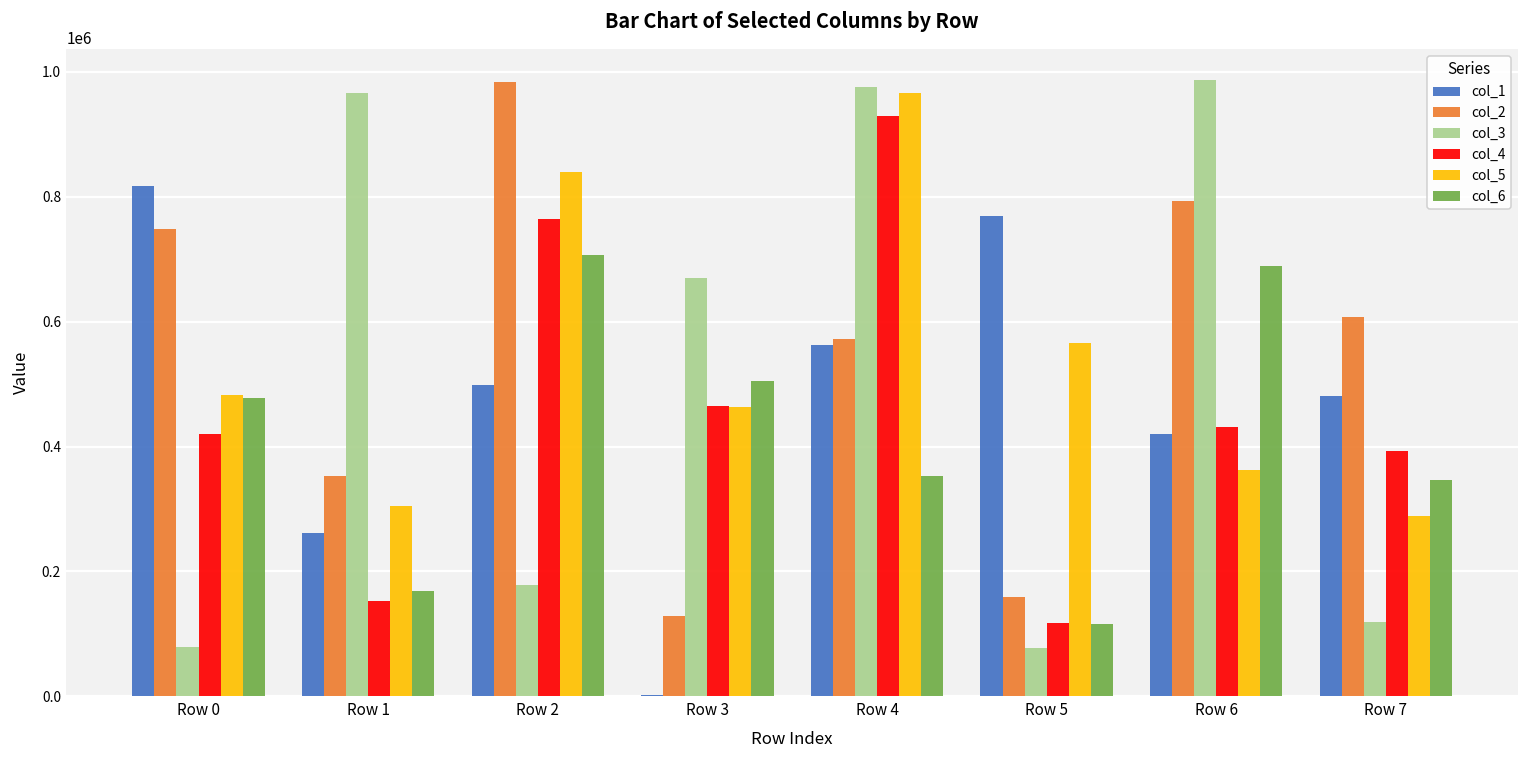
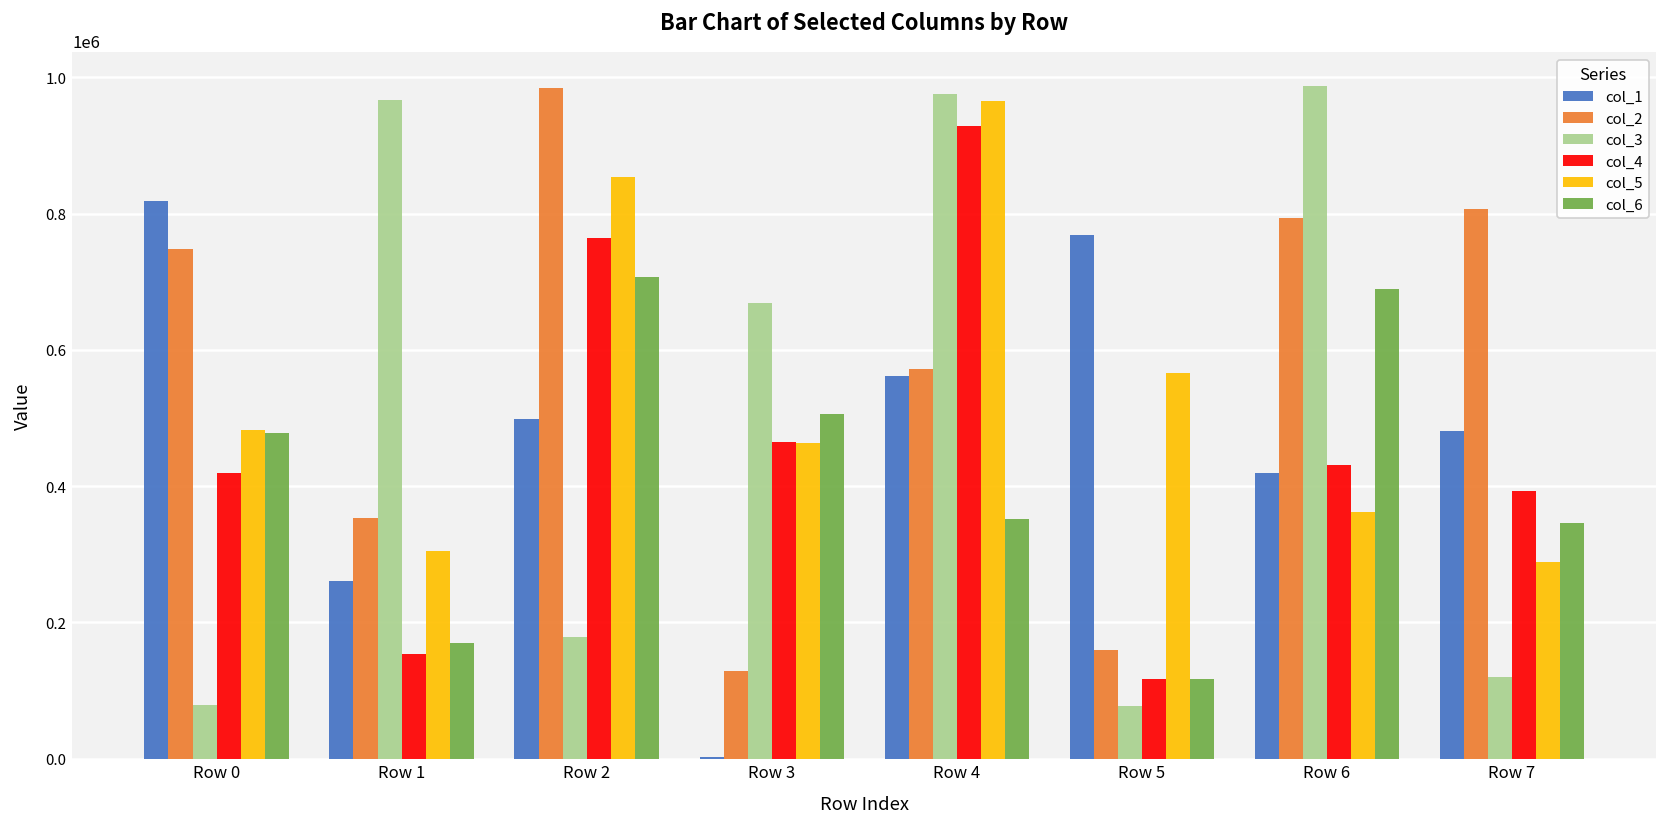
  {
    "col_1": {
      "Row 0": 820000,
      "Row 1": 260000,
      "Row 2": 500000,
      "Row 4": 560000,
      "Row 5": 770000,
      "Row 6": 420000,
      "Row 7": 480000
    },
    "col_2": {
      "Row 0": 750000,
      "Row 1": 350000,
      "Row 2": 980000,
      "Row 3": 130000,
      "Row 4": 570000,
      "Row 5": 160000,
      "Row 6": 790000,
-     "Row 7": 610000
+     "Row 7": 810000
    },
    "col_3": {
      "Row 0": 80000,
      "Row 1": 970000,
      "Row 2": 180000,
      "Row 3": 670000,
      "Row 4": 980000,
      "Row 5": 80000,
      "Row 6": 990000,
      "Row 7": 120000
    },
    "col_4": {
      "Row 0": 420000,
      "Row 1": 150000,
      "Row 2": 760000,
      "Row 3": 470000,
      "Row 4": 930000,
      "Row 5": 120000,
      "Row 6": 430000,
      "Row 7": 390000
    },
    "col_5": {
      "Row 0": 480000,
      "Row 1": 300000,
-     "Row 2": 840000,
+     "Row 2": 850000,
      "Row 3": 460000,
      "Row 4": 970000,
      "Row 5": 570000,
      "Row 6": 360000,
      "Row 7": 290000
    },
    "col_6": {
      "Row 0": 480000,
      "Row 1": 170000,
      "Row 2": 710000,
      "Row 3": 510000,
      "Row 4": 350000,
      "Row 5": 120000,
      "Row 6": 690000,
      "Row 7": 350000
    }
  }
